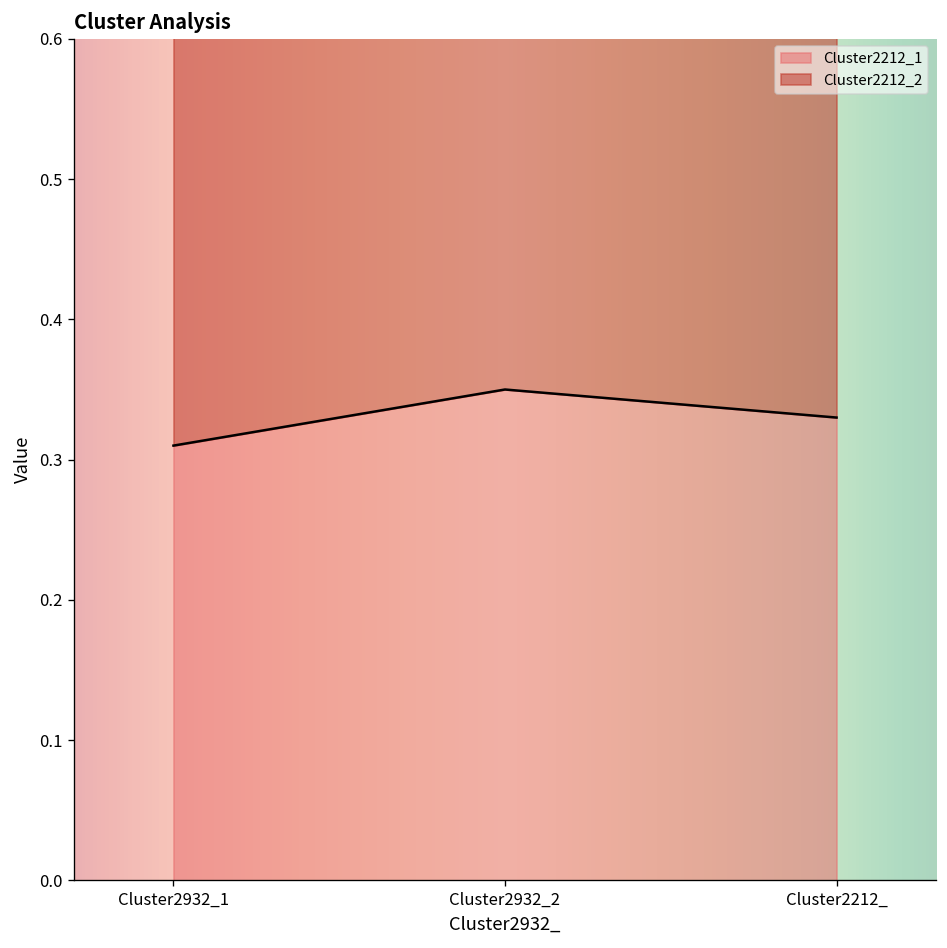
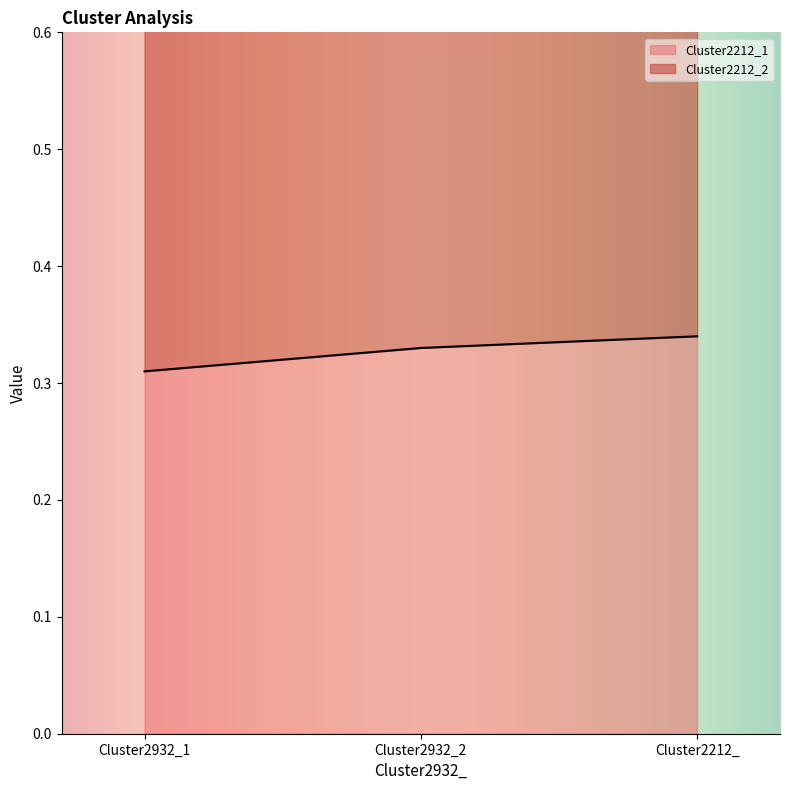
  {
    "Cluster2212_1": {
      "Cluster2932_1": 0.31,
-     "Cluster2932_2": 0.35,
-     "Cluster2212_": 0.33
+     "Cluster2932_2": 0.33,
+     "Cluster2212_": 0.34
    }
  }
